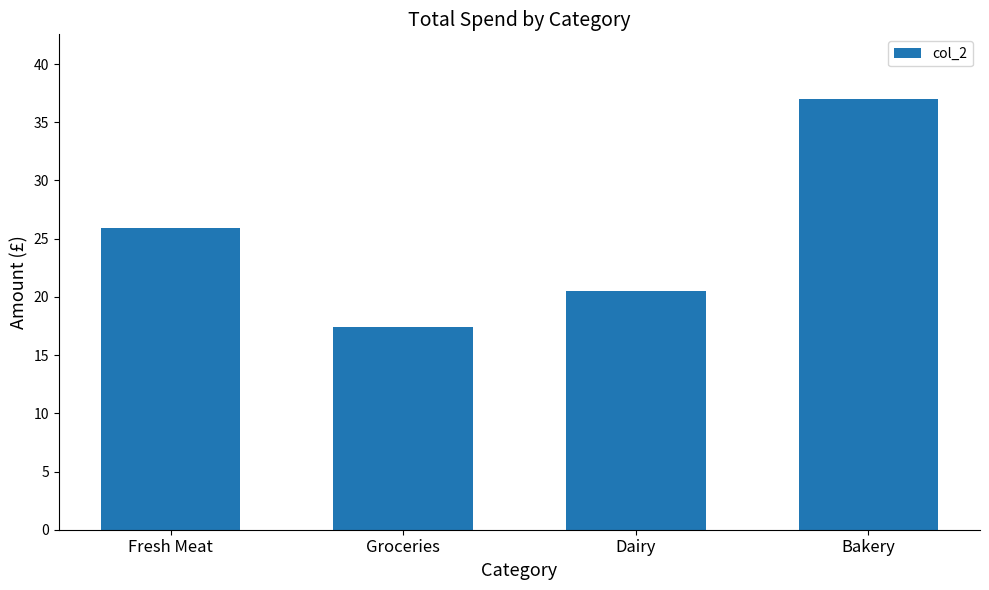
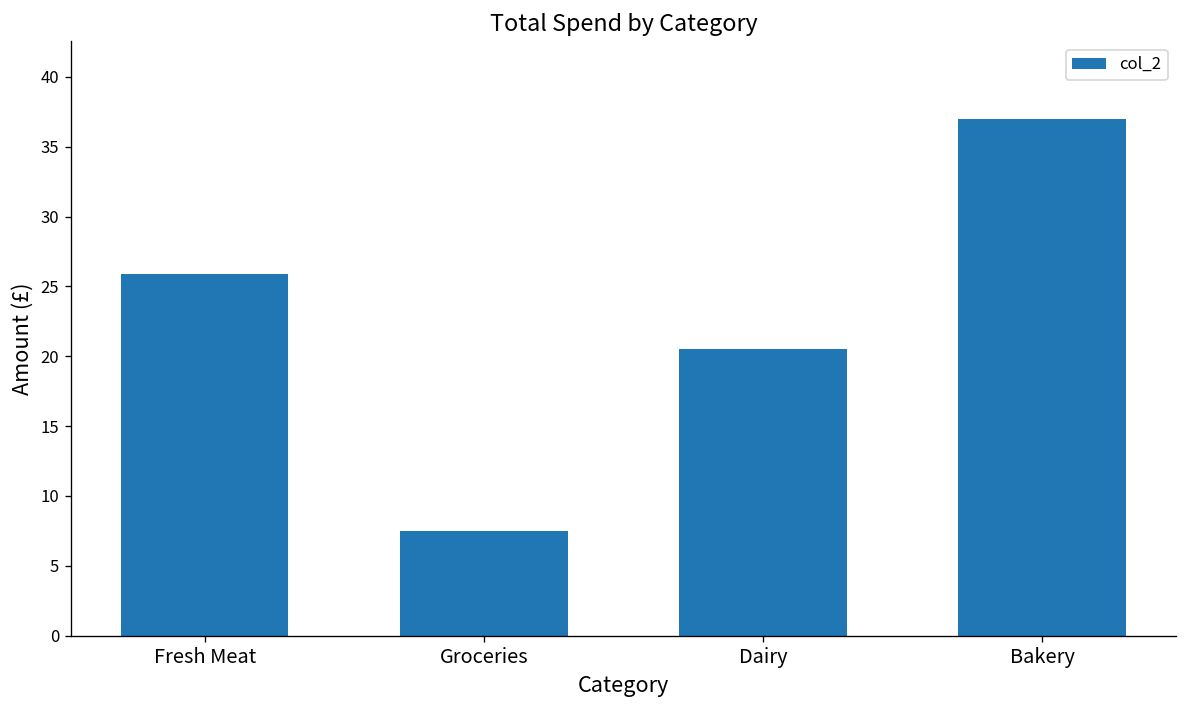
  {
    "Fresh Meat": 25.9,
-   "Groceries": 17.4,
+   "Groceries": 7.5,
    "Dairy": 20.5,
    "Bakery": 37.0
  }
